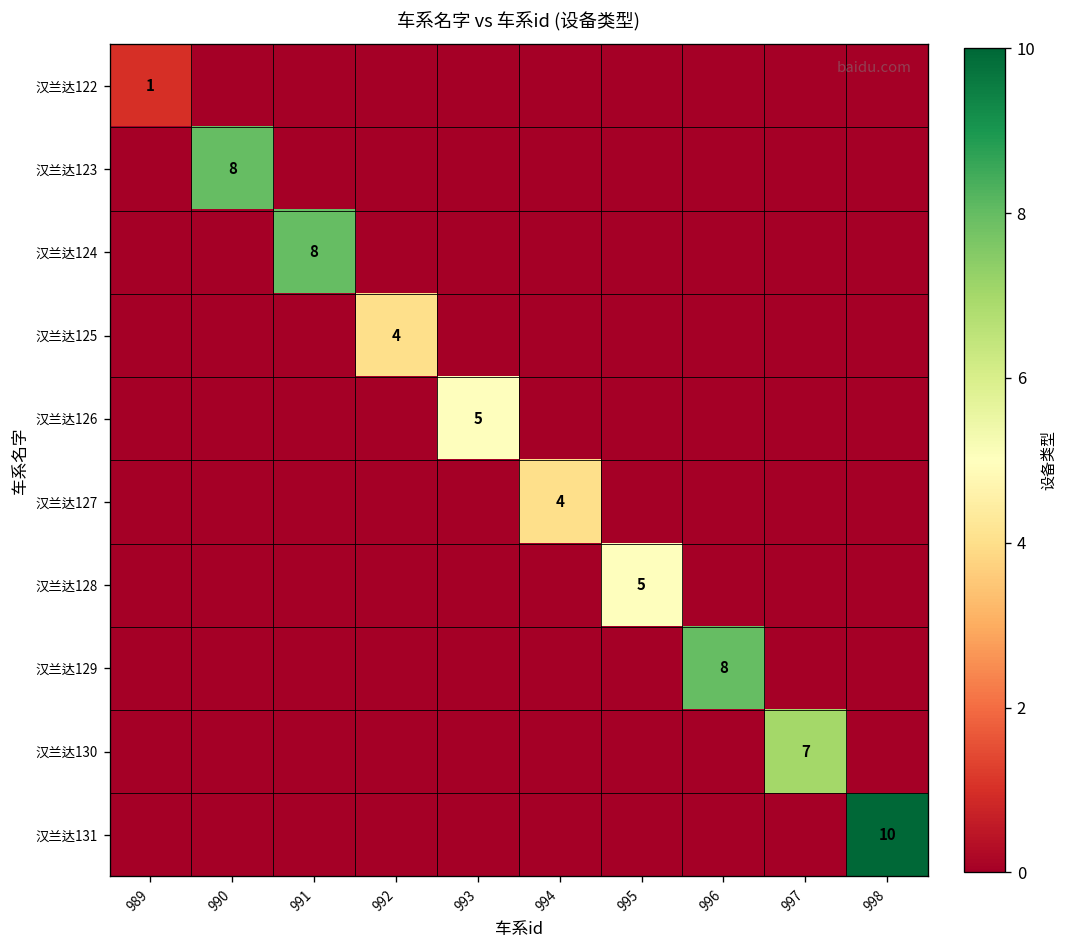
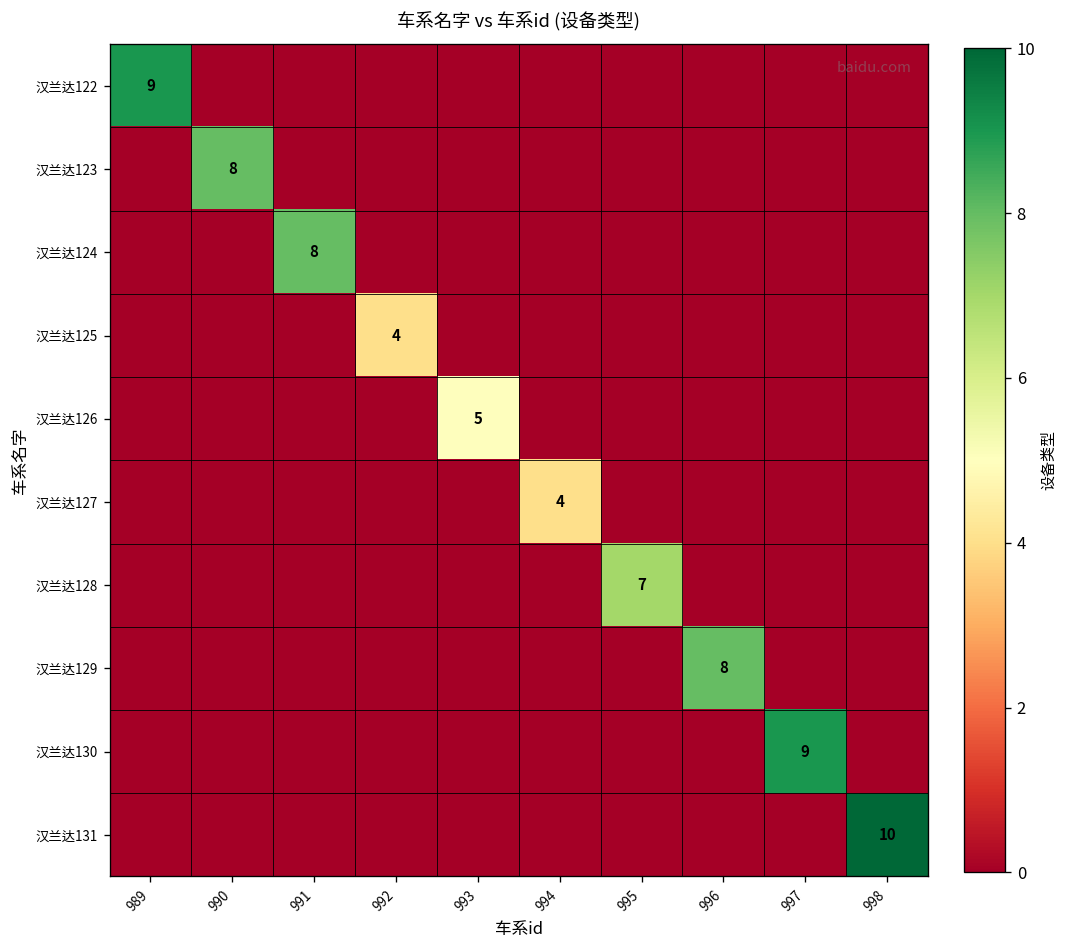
  {
    "汉兰达122": {
-     "989": 1
+     "989": 9
    },
    "汉兰达123": {
      "990": 8
    },
    "汉兰达124": {
      "991": 8
    },
    "汉兰达125": {
      "992": 4
    },
    "汉兰达126": {
      "993": 5
    },
    "汉兰达127": {
      "994": 4
    },
    "汉兰达128": {
-     "995": 5
+     "995": 7
    },
    "汉兰达129": {
      "996": 8
    },
    "汉兰达130": {
-     "997": 7
+     "997": 9
    },
    "汉兰达131": {
      "998": 10
    }
  }
